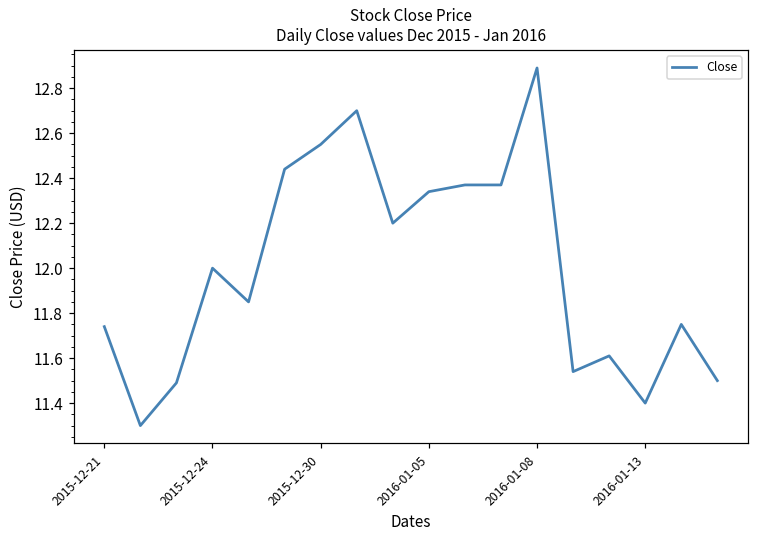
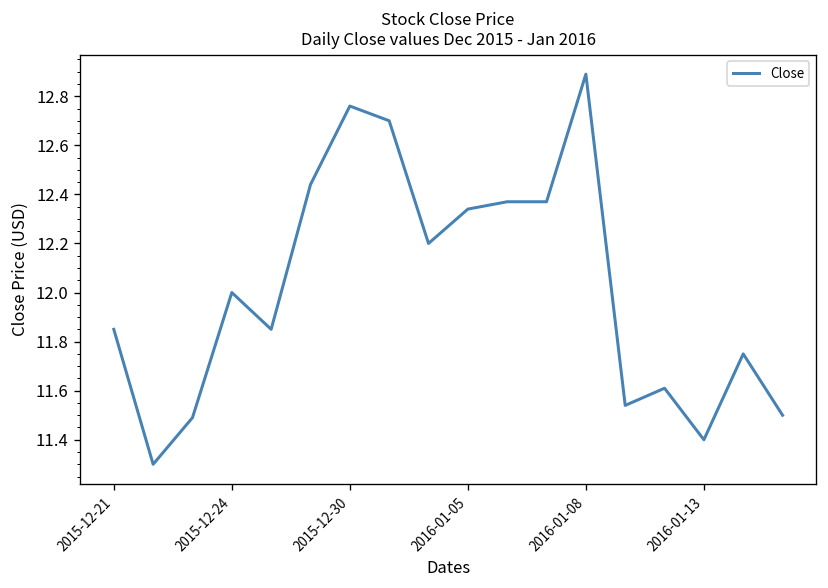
  {
-   "2015-12-21": 11.74,
+   "2015-12-21": 11.85,
    "2015-12-24": 12.00,
-   "2015-12-30": 12.55,
+   "2015-12-30": 12.76,
    "2016-01-05": 12.34,
    "2016-01-08": 12.89,
    "2016-01-13": 11.40
  }
